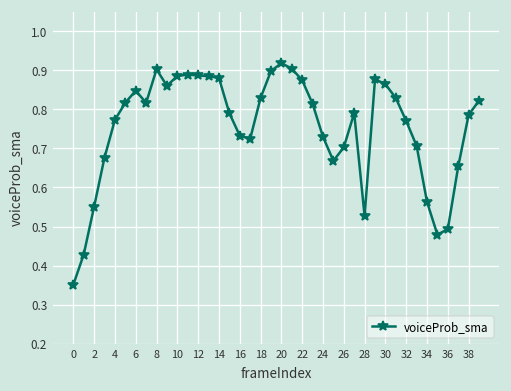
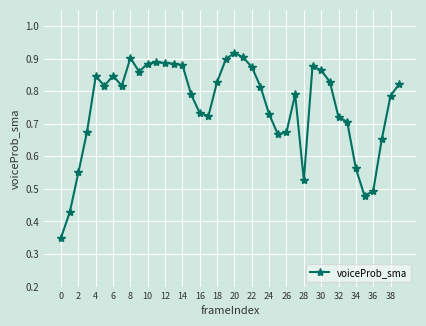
  {
    "0": 0.35,
    "2": 0.55,
-   "4": 0.77,
+   "4": 0.85,
    "6": 0.85,
    "8": 0.90,
    "10": 0.89,
    "12": 0.89,
    "14": 0.88,
    "16": 0.73,
    "18": 0.83,
    "20": 0.92,
    "22": 0.87,
    "24": 0.73,
-   "26": 0.70,
+   "26": 0.67,
    "28": 0.53,
    "30": 0.86,
-   "32": 0.77,
+   "32": 0.72,
    "34": 0.56,
    "36": 0.49,
    "38": 0.79
  }
